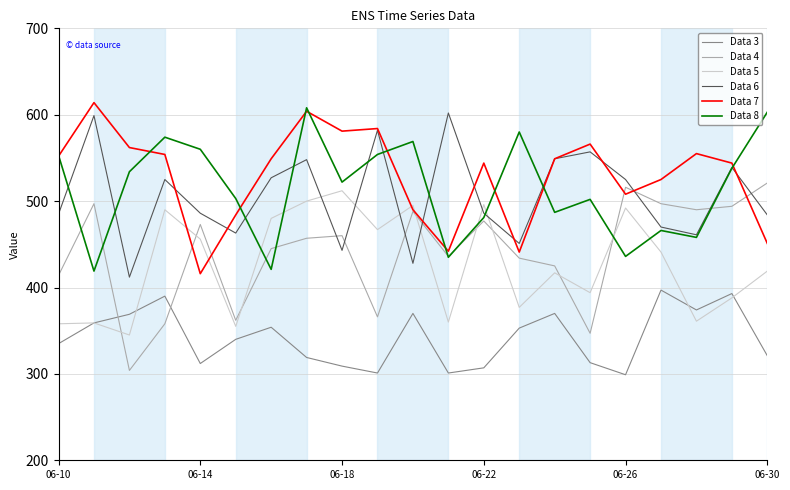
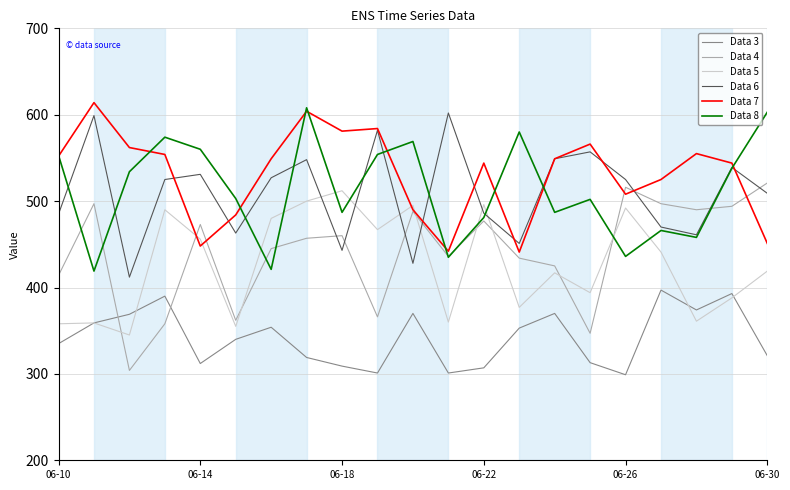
  {
    "Data 6": {
      "06-10": 490,
-     "06-14": 490,
+     "06-14": 530,
      "06-18": 440,
      "06-22": 490,
      "06-26": 530,
-     "06-30": 480
+     "06-30": 510
    },
    "Data 7": {
-     "06-14": 420,
+     "06-14": 450,
      "06-18": 580,
      "06-22": 540,
      "06-26": 510,
      "06-30": 450
    },
    "Data 8": {
      "06-14": 560,
-     "06-18": 520,
+     "06-18": 490,
      "06-22": 480,
      "06-26": 440,
      "06-30": 600
    }
  }
